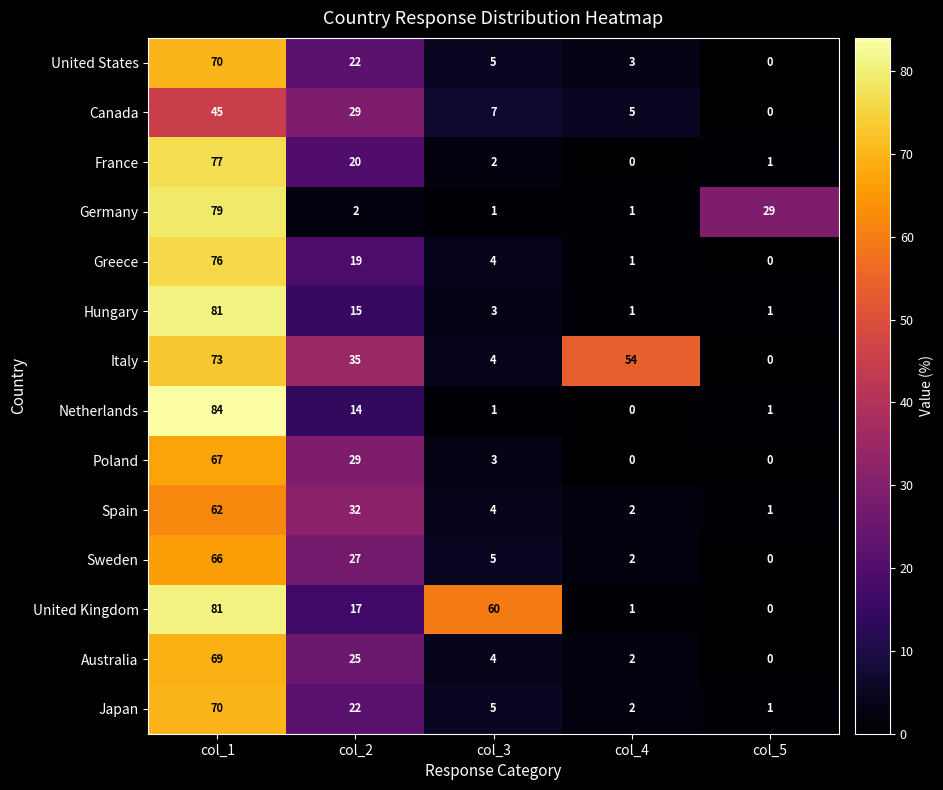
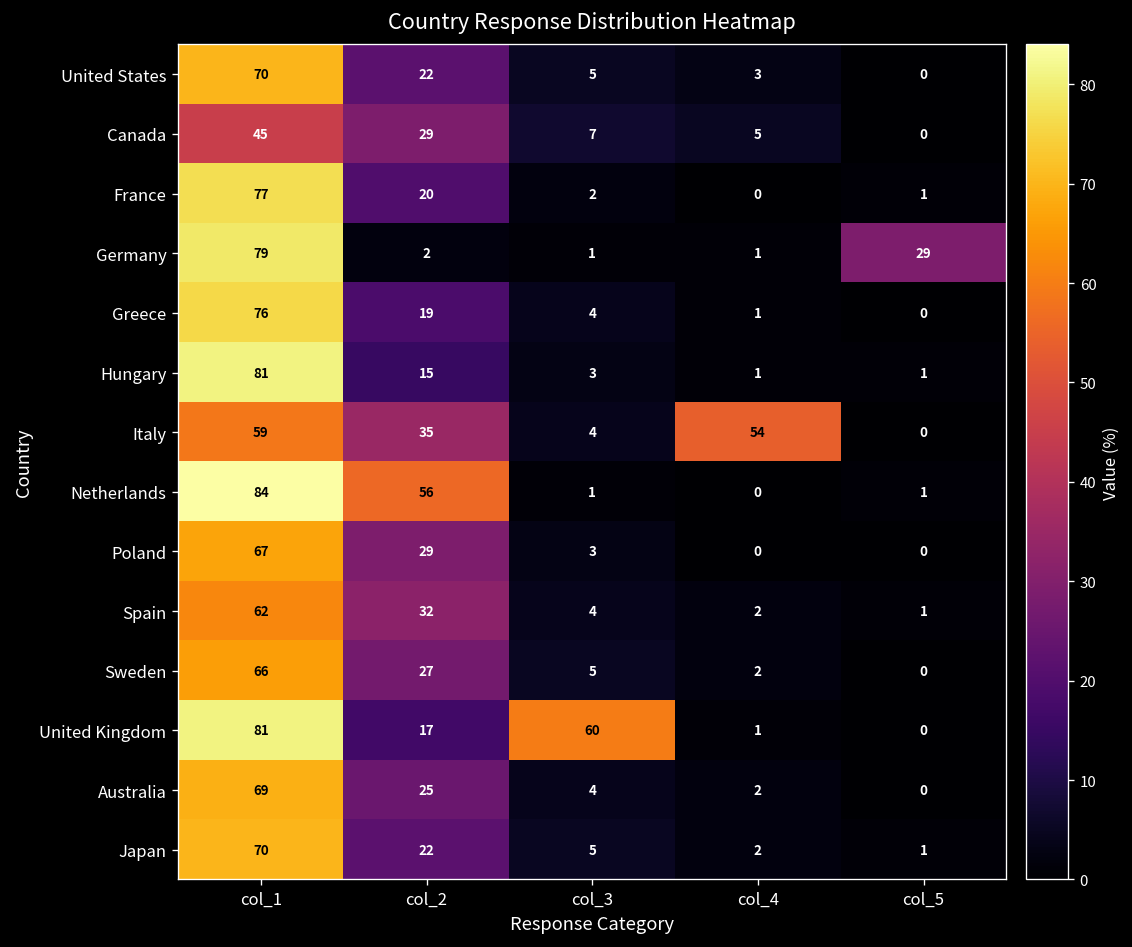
  {
    "United States": {
      "col_1": 70,
      "col_2": 22,
      "col_3": 5,
      "col_4": 3,
      "col_5": 0
    },
    "Canada": {
      "col_1": 45,
      "col_2": 29,
      "col_3": 7,
      "col_4": 5,
      "col_5": 0
    },
    "France": {
      "col_1": 77,
      "col_2": 20,
      "col_3": 2,
      "col_4": 0,
      "col_5": 1
    },
    "Germany": {
      "col_1": 79,
      "col_2": 2,
      "col_3": 1,
      "col_4": 1,
      "col_5": 29
    },
    "Greece": {
      "col_1": 76,
      "col_2": 19,
      "col_3": 4,
      "col_4": 1,
      "col_5": 0
    },
    "Hungary": {
      "col_1": 81,
      "col_2": 15,
      "col_3": 3,
      "col_4": 1,
      "col_5": 1
    },
    "Italy": {
-     "col_1": 73,
+     "col_1": 59,
      "col_2": 35,
      "col_3": 4,
      "col_4": 54,
      "col_5": 0
    },
    "Netherlands": {
      "col_1": 84,
-     "col_2": 14,
+     "col_2": 56,
      "col_3": 1,
      "col_4": 0,
      "col_5": 1
    },
    "Poland": {
      "col_1": 67,
      "col_2": 29,
      "col_3": 3,
      "col_4": 0,
      "col_5": 0
    },
    "Spain": {
      "col_1": 62,
      "col_2": 32,
      "col_3": 4,
      "col_4": 2,
      "col_5": 1
    },
    "Sweden": {
      "col_1": 66,
      "col_2": 27,
      "col_3": 5,
      "col_4": 2,
      "col_5": 0
    },
    "United Kingdom": {
      "col_1": 81,
      "col_2": 17,
      "col_3": 60,
      "col_4": 1,
      "col_5": 0
    },
    "Australia": {
      "col_1": 69,
      "col_2": 25,
      "col_3": 4,
      "col_4": 2,
      "col_5": 0
    },
    "Japan": {
      "col_1": 70,
      "col_2": 22,
      "col_3": 5,
      "col_4": 2,
      "col_5": 1
    }
  }
